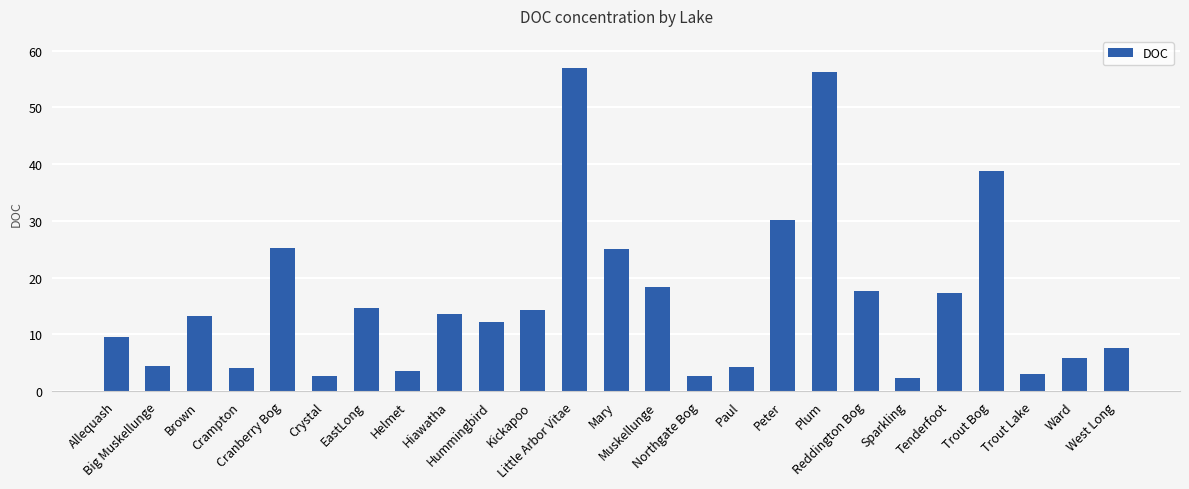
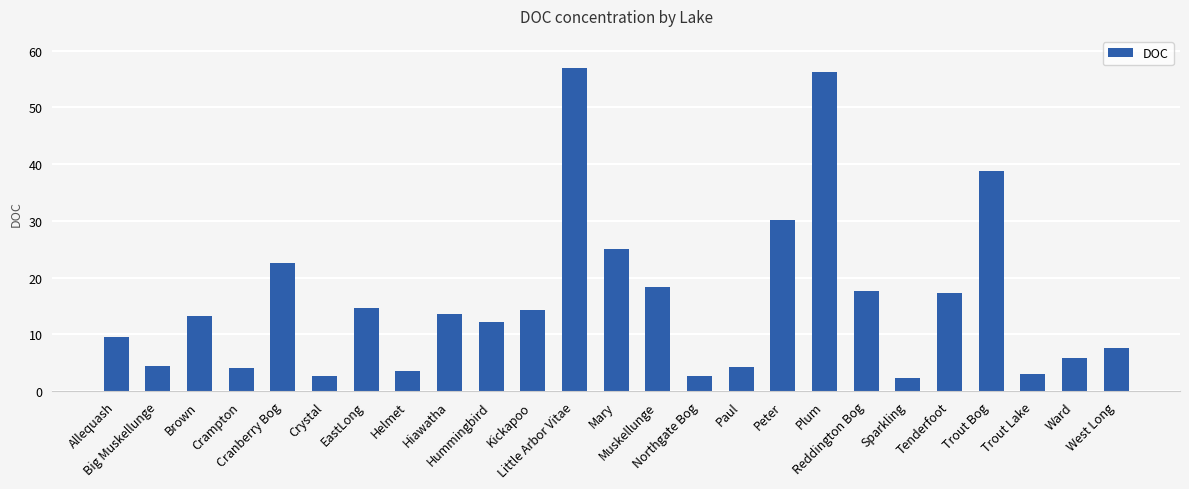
  {
    "Allequash": 10,
    "Big Muskellunge": 5,
    "Brown": 13,
    "Crampton": 4,
-   "Cranberry Bog": 25,
+   "Cranberry Bog": 23,
    "Crystal": 3,
    "EastLong": 15,
    "Helmet": 4,
    "Hiawatha": 14,
    "Hummingbird": 12,
    "Kickapoo": 14,
    "Little Arbor Vitae": 57,
    "Mary": 25,
    "Muskellunge": 18,
    "Northgate Bog": 3,
    "Paul": 4,
    "Peter": 30,
    "Plum": 56,
    "Reddington Bog": 18,
    "Sparkling": 2,
    "Tenderfoot": 17,
    "Trout Bog": 39,
    "Trout Lake": 3,
    "Ward": 6,
    "West Long": 8
  }
